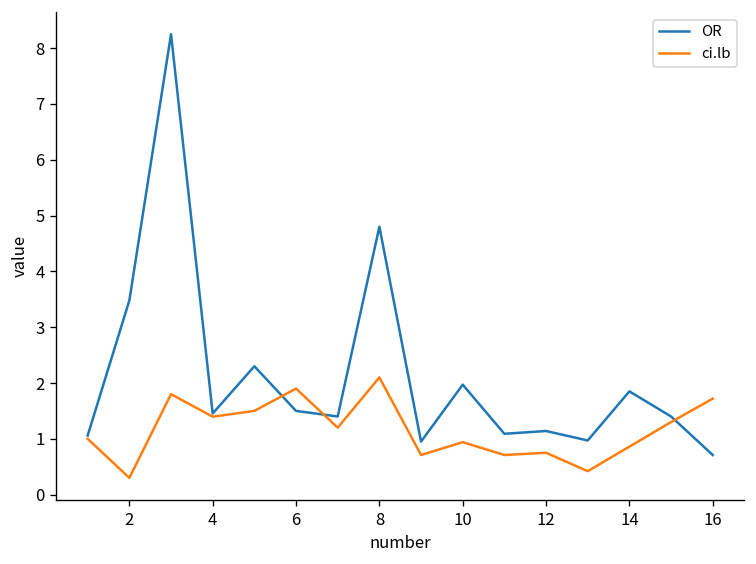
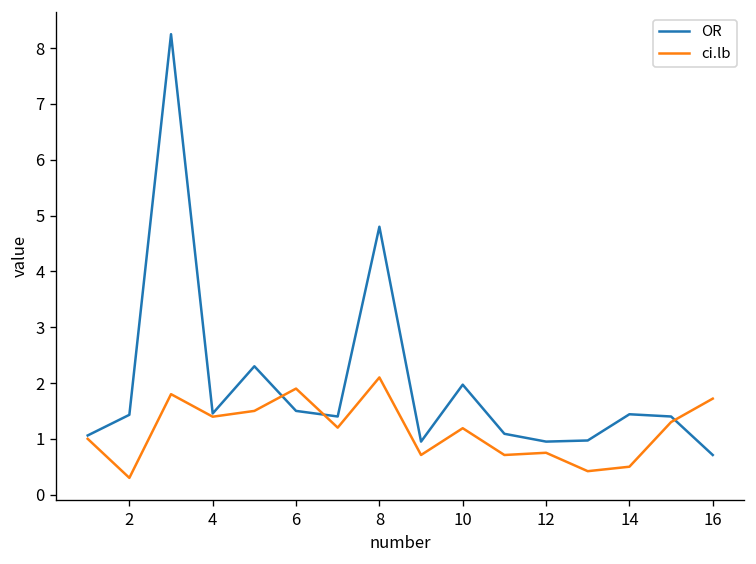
  {
    "OR": {
-     "2": 3.5,
+     "2": 1.4,
      "4": 1.5,
      "6": 1.5,
      "8": 4.8,
      "10": 2.0,
-     "12": 1.1,
-     "14": 1.9,
+     "12": 1.0,
+     "14": 1.4,
      "16": 0.7
    },
    "ci.lb": {
      "2": 0.3,
      "4": 1.4,
      "6": 1.9,
      "8": 2.1,
-     "10": 0.9,
+     "10": 1.2,
      "12": 0.8,
-     "14": 0.9,
+     "14": 0.5,
      "16": 1.7
    }
  }
